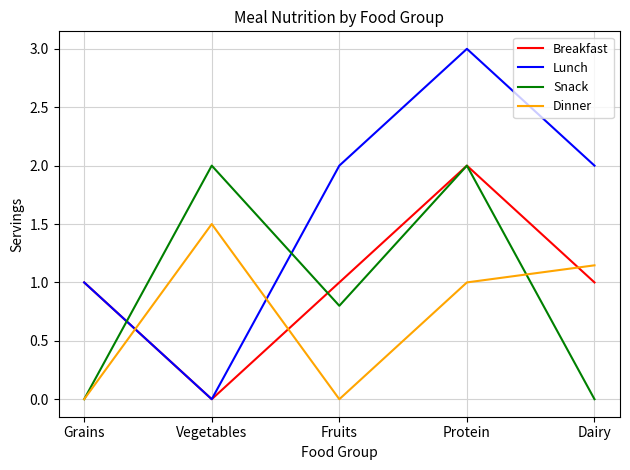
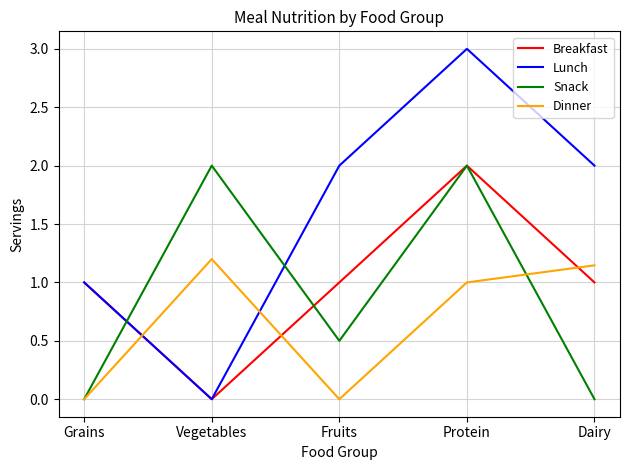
  {
    "Breakfast": {
      "Fruits": 1.0,
      "Dairy": 1.0
    },
    "Lunch": {
      "Fruits": 2.0,
      "Protein": 3.0,
      "Dairy": 2.0
    },
    "Snack": {
      "Vegetables": 2.0,
-     "Fruits": 0.8,
+     "Fruits": 0.5,
      "Dairy": 0.0
    },
    "Dinner": {
-     "Vegetables": 1.5,
+     "Vegetables": 1.2,
      "Fruits": 0.0,
      "Protein": 1.0,
      "Dairy": 1.15
    }
  }
